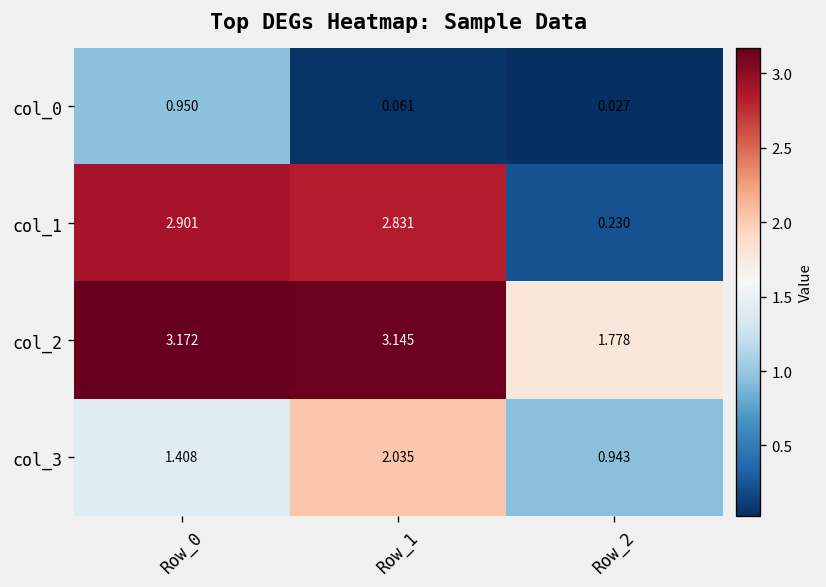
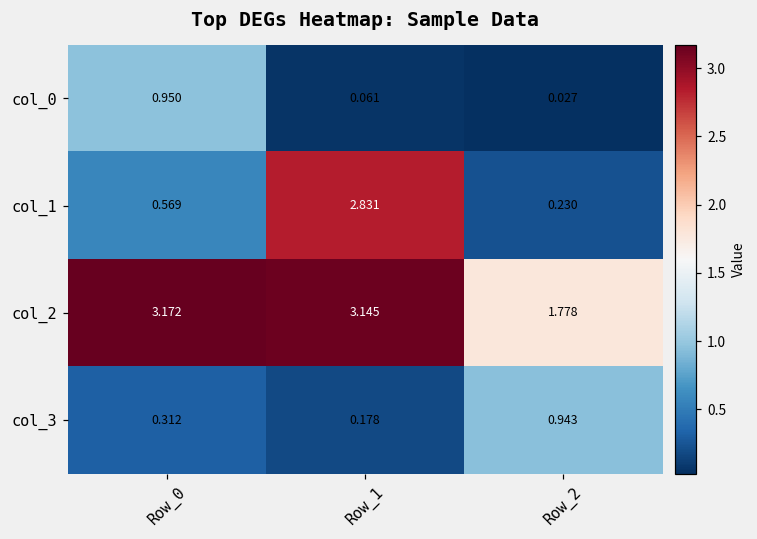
  {
    "col_0": {
      "Row_0": 0.950,
      "Row_1": 0.061,
      "Row_2": 0.027
    },
    "col_1": {
-     "Row_0": 2.901,
+     "Row_0": 0.569,
      "Row_1": 2.831,
      "Row_2": 0.230
    },
    "col_2": {
      "Row_0": 3.172,
      "Row_1": 3.145,
      "Row_2": 1.778
    },
    "col_3": {
-     "Row_0": 1.408,
-     "Row_1": 2.035,
+     "Row_0": 0.312,
+     "Row_1": 0.178,
      "Row_2": 0.943
    }
  }
